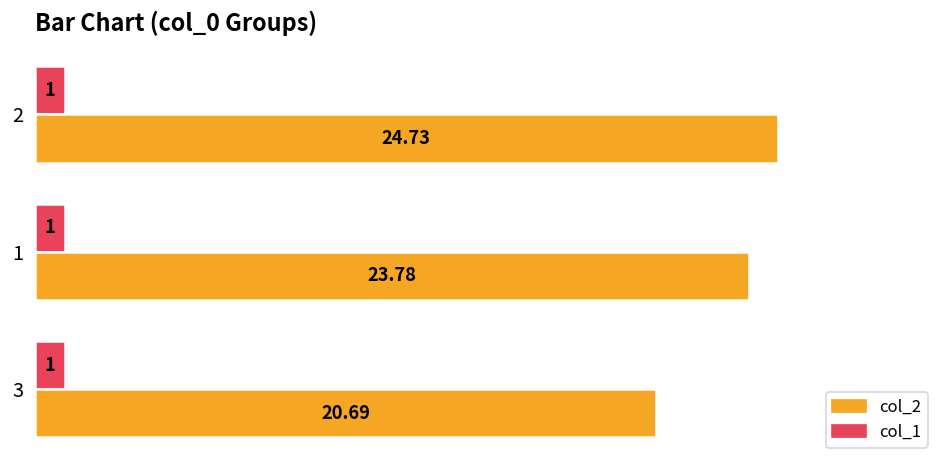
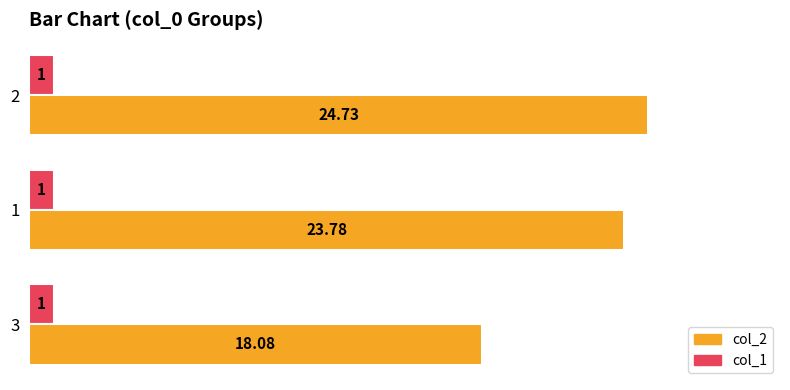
  {
    "col_1": {
      "2": 1,
      "1": 1,
      "3": 1
    },
    "col_2": {
      "2": 24.73,
      "1": 23.78,
-     "3": 20.69
+     "3": 18.08
    }
  }
